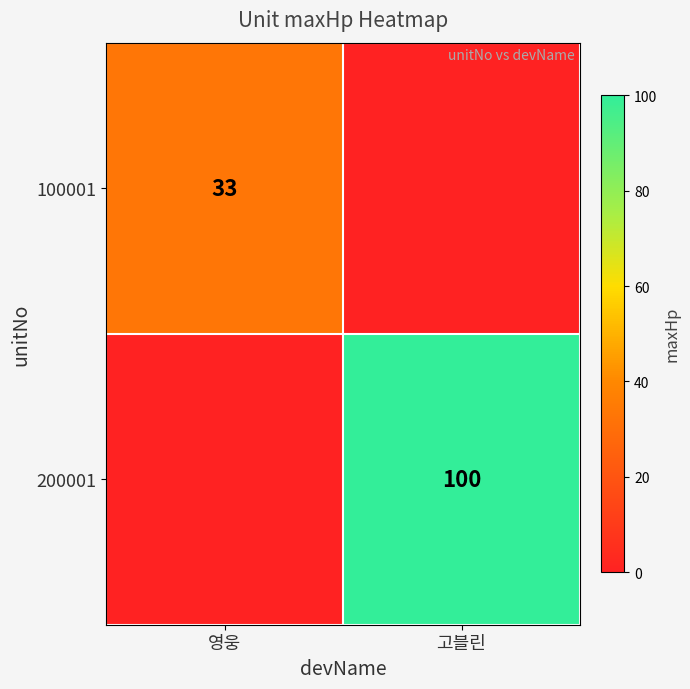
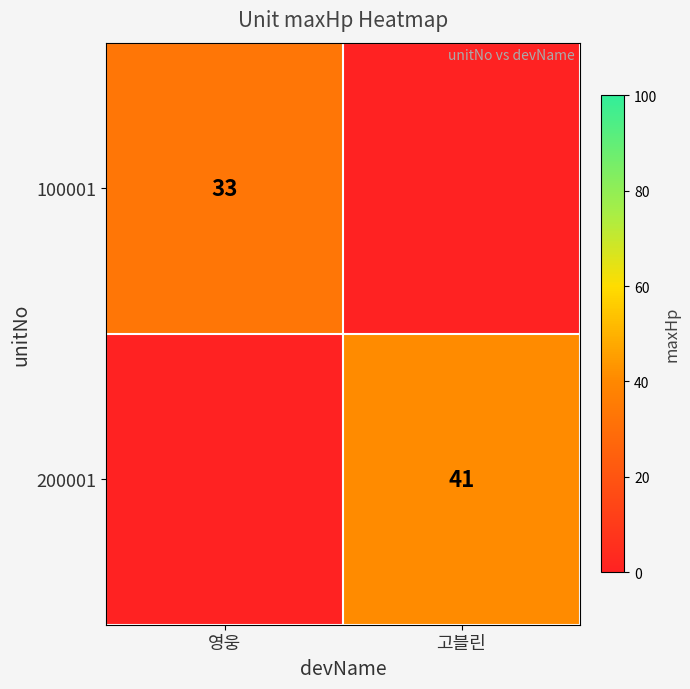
  {
    "100001": {
      "영웅": 33
    },
    "200001": {
-     "고블린": 100
+     "고블린": 41
    }
  }
